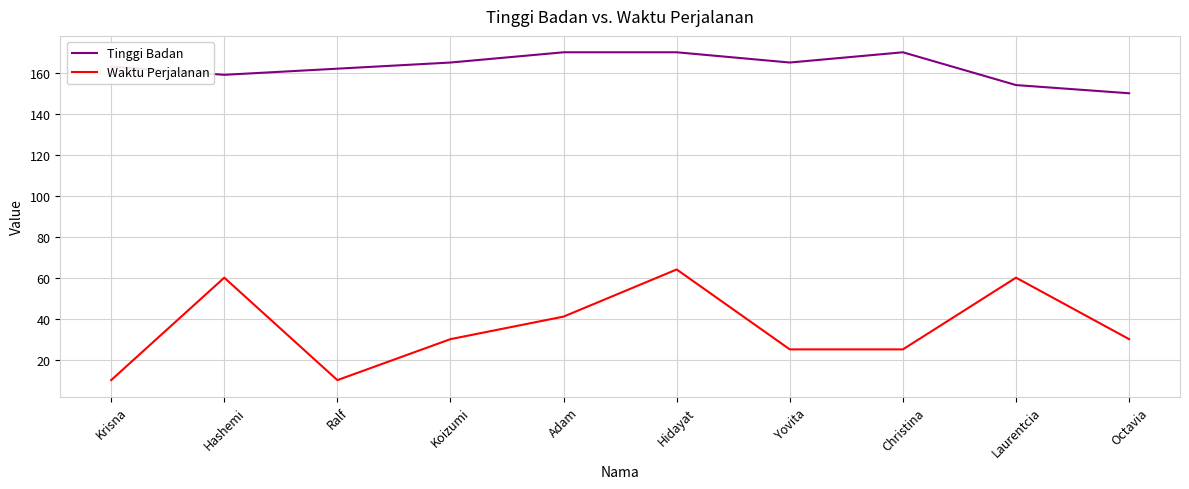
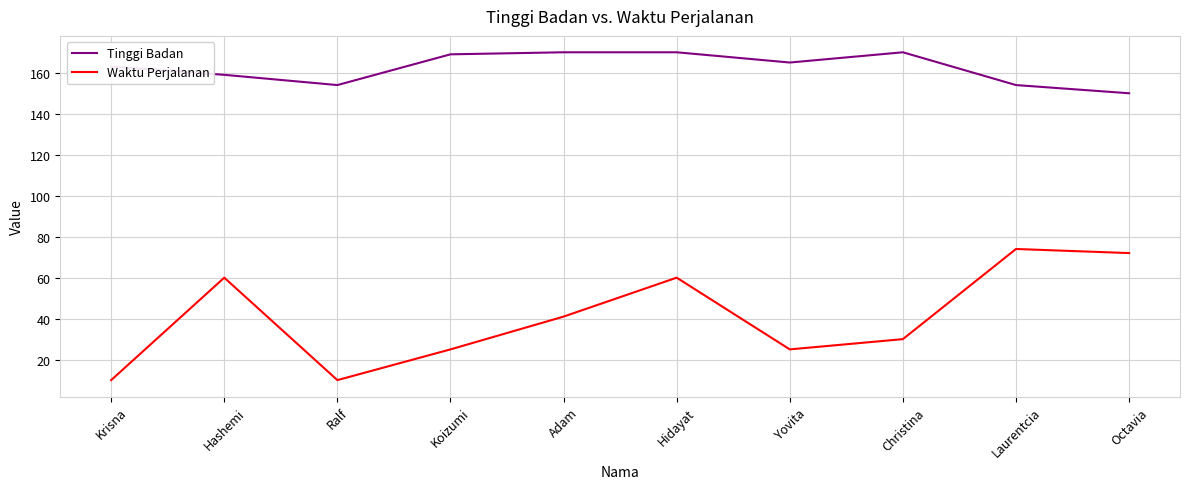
  {
    "Tinggi Badan": {
      "Hashemi": 159,
-     "Ralf": 162,
-     "Koizumi": 165,
+     "Ralf": 154,
+     "Koizumi": 169,
      "Adam": 170,
      "Hidayat": 170,
      "Yovita": 165,
      "Christina": 170,
      "Laurentcia": 154,
      "Octavia": 150
    },
    "Waktu Perjalanan": {
      "Krisna": 10,
      "Hashemi": 60,
      "Ralf": 10,
-     "Koizumi": 30,
+     "Koizumi": 25,
      "Adam": 41,
-     "Hidayat": 64,
+     "Hidayat": 60,
      "Yovita": 25,
-     "Christina": 25,
-     "Laurentcia": 60,
-     "Octavia": 30
+     "Christina": 30,
+     "Laurentcia": 74,
+     "Octavia": 72
    }
  }
